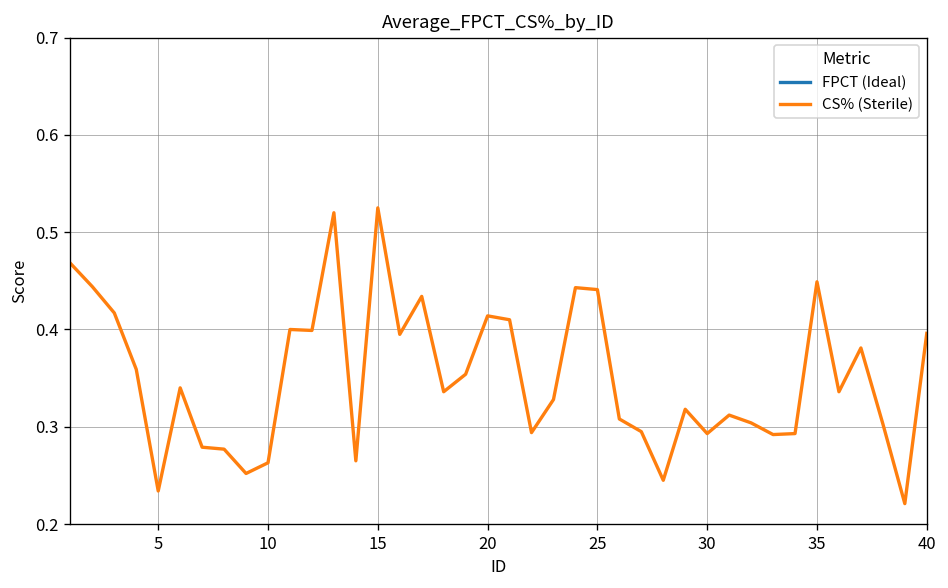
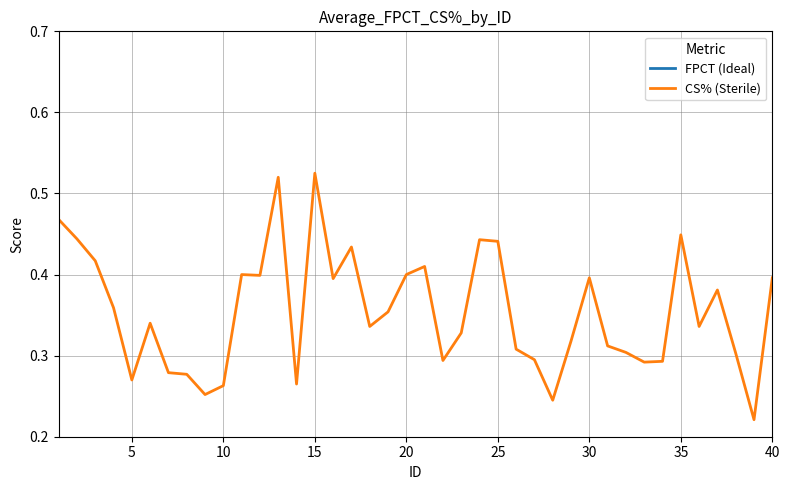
  {
    "CS% (Sterile)": {
-     "5": 0.23,
+     "5": 0.27,
      "10": 0.26,
      "15": 0.53,
-     "20": 0.41,
+     "20": 0.40,
      "25": 0.44,
-     "30": 0.29,
+     "30": 0.40,
      "35": 0.45,
      "40": 0.40
    }
  }
